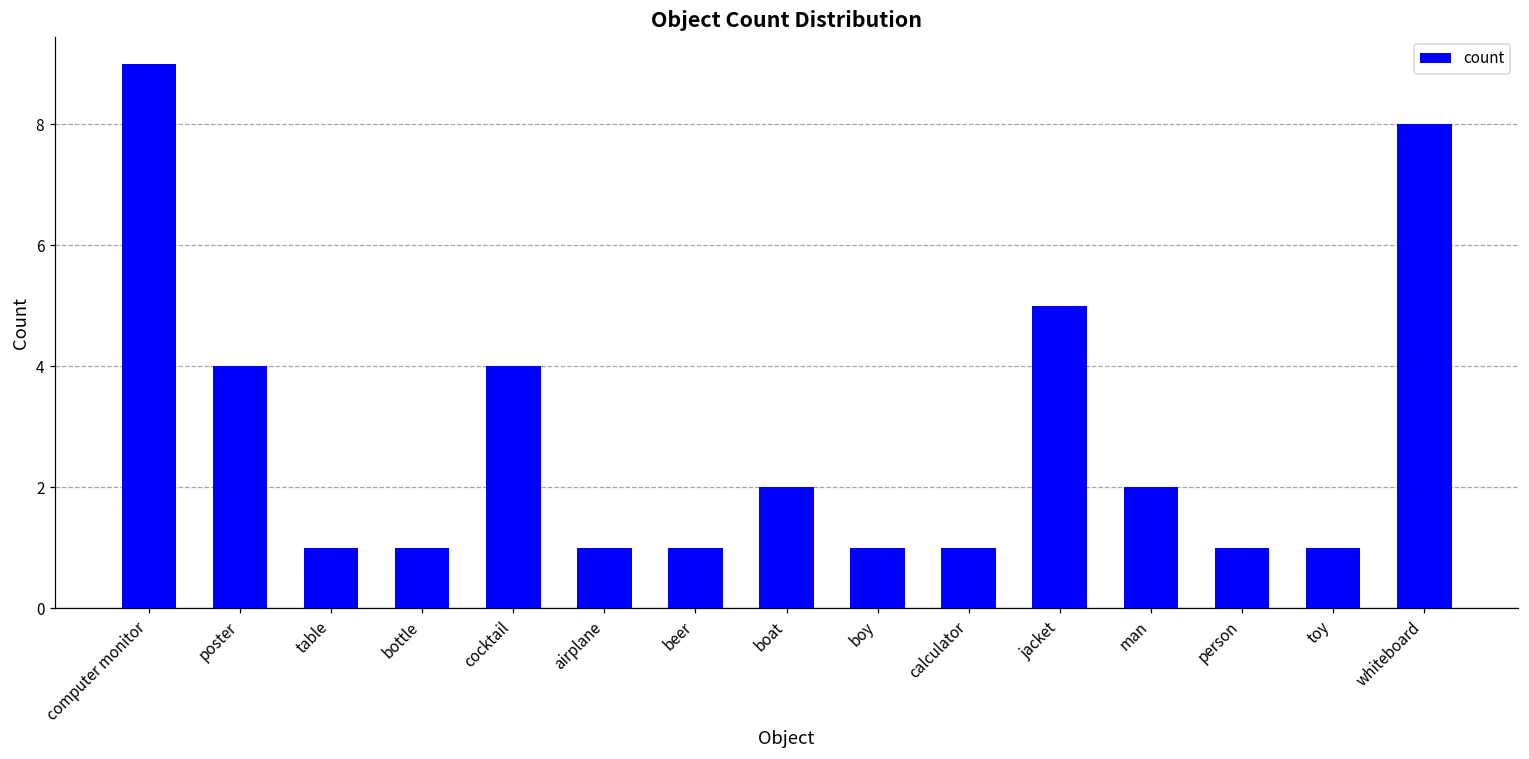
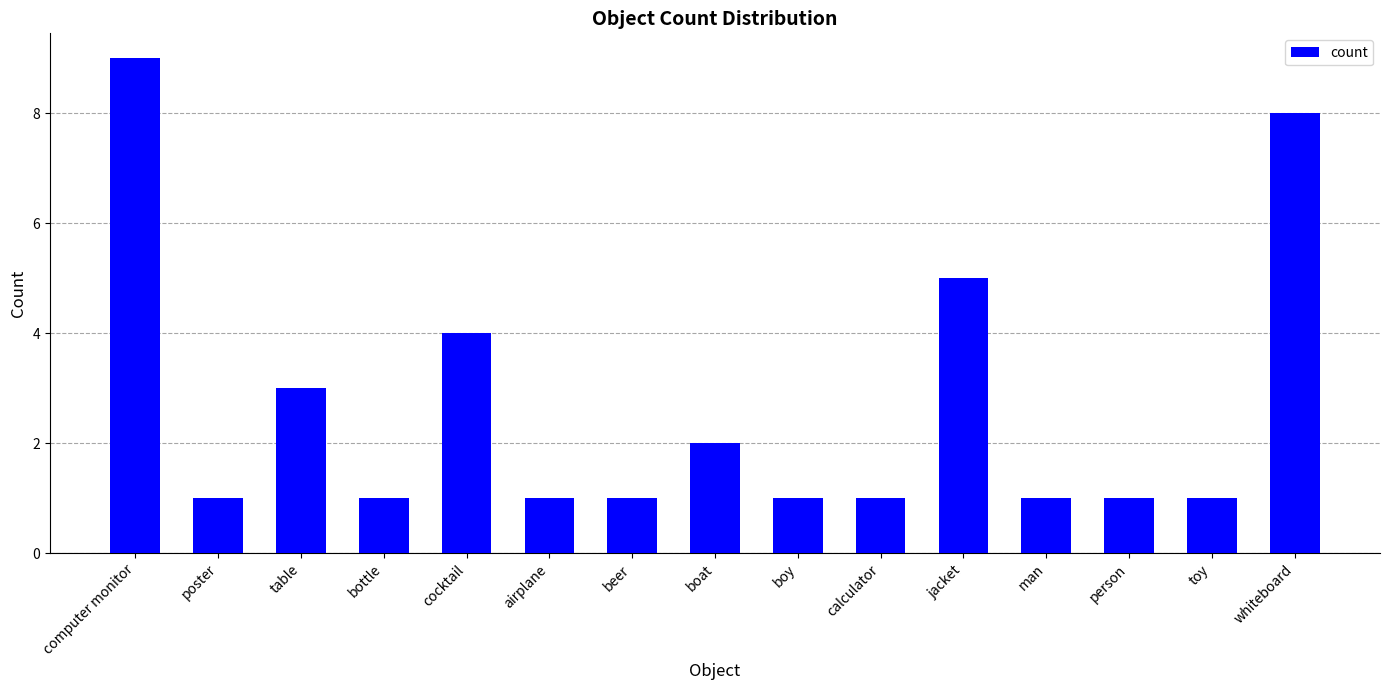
  {
    "computer monitor": 9,
-   "poster": 4,
-   "table": 1,
+   "poster": 1,
+   "table": 3,
    "bottle": 1,
    "cocktail": 4,
    "airplane": 1,
    "beer": 1,
    "boat": 2,
    "boy": 1,
    "calculator": 1,
    "jacket": 5,
-   "man": 2,
+   "man": 1,
    "person": 1,
    "toy": 1,
    "whiteboard": 8
  }
